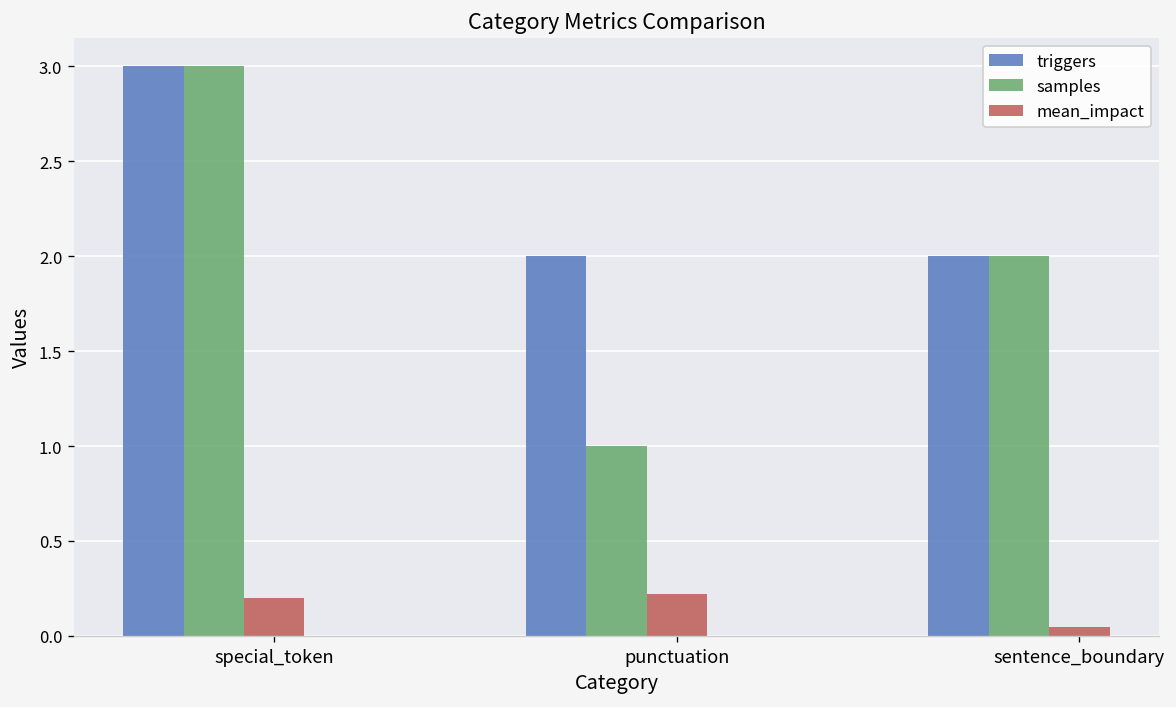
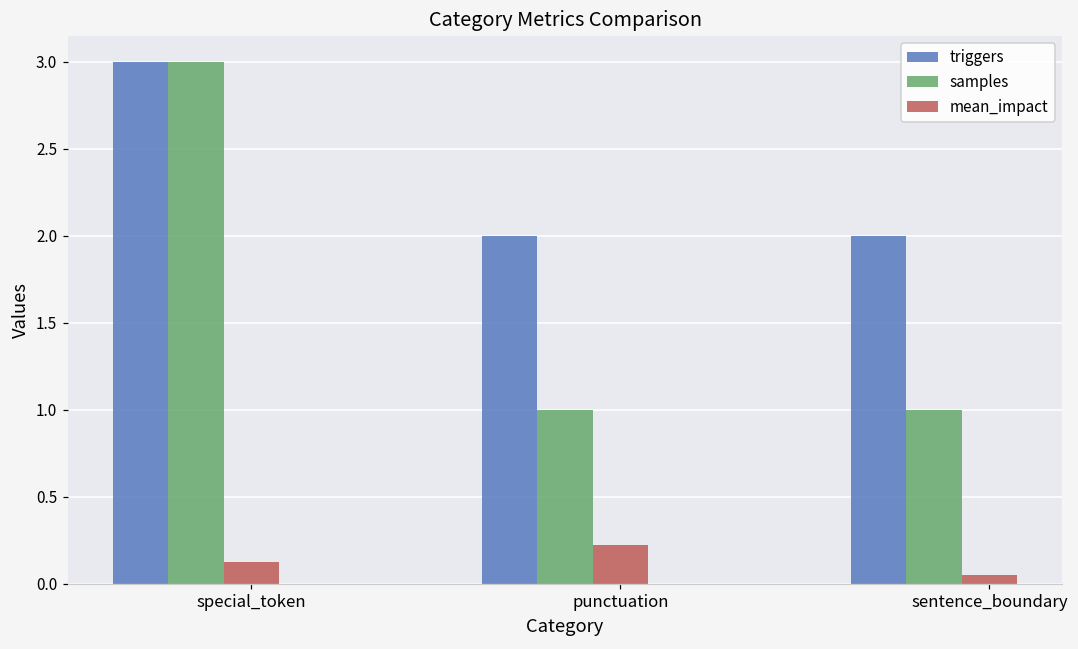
  {
    "triggers": {
      "special_token": 3.00,
      "punctuation": 2.00,
      "sentence_boundary": 2.00
    },
    "samples": {
      "special_token": 3,
      "punctuation": 1,
-     "sentence_boundary": 2
+     "sentence_boundary": 1
    },
    "mean_impact": {
-     "special_token": 0.20,
+     "special_token": 0.12,
      "punctuation": 0.22,
      "sentence_boundary": 0.05
    }
  }
